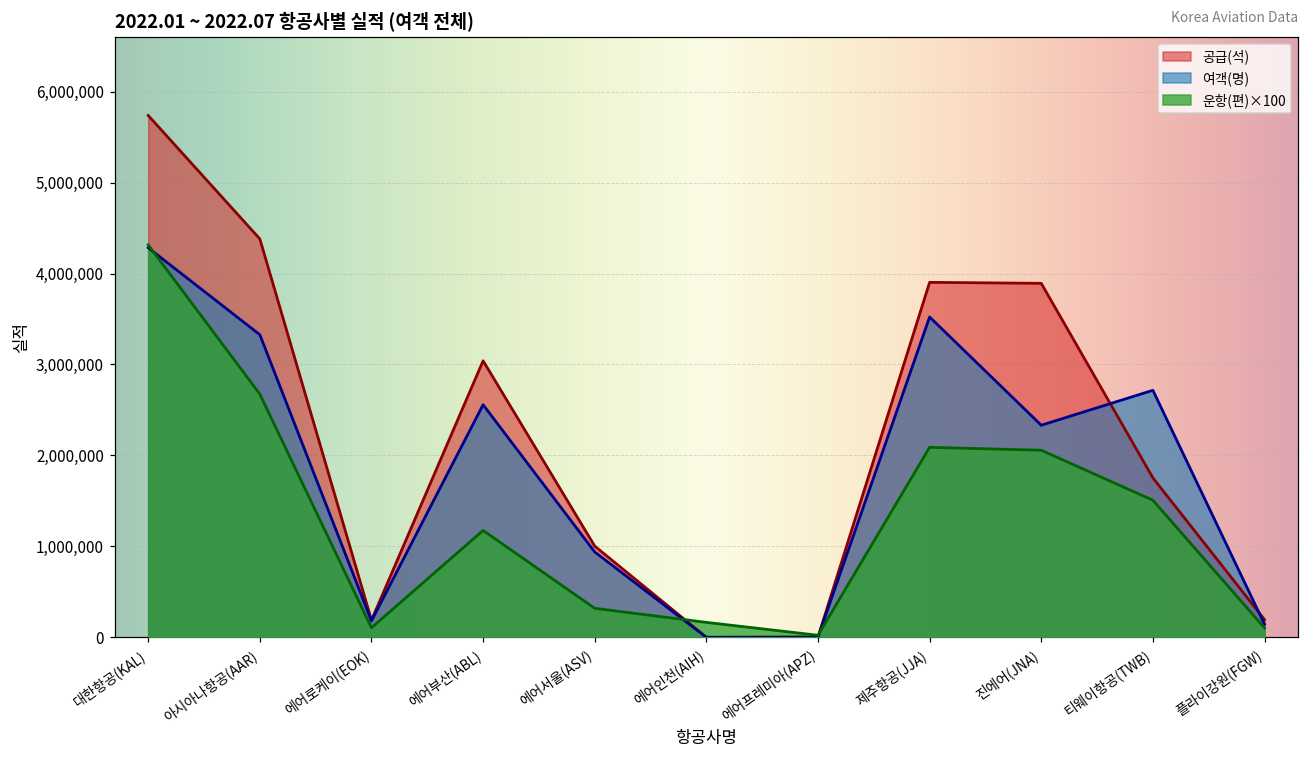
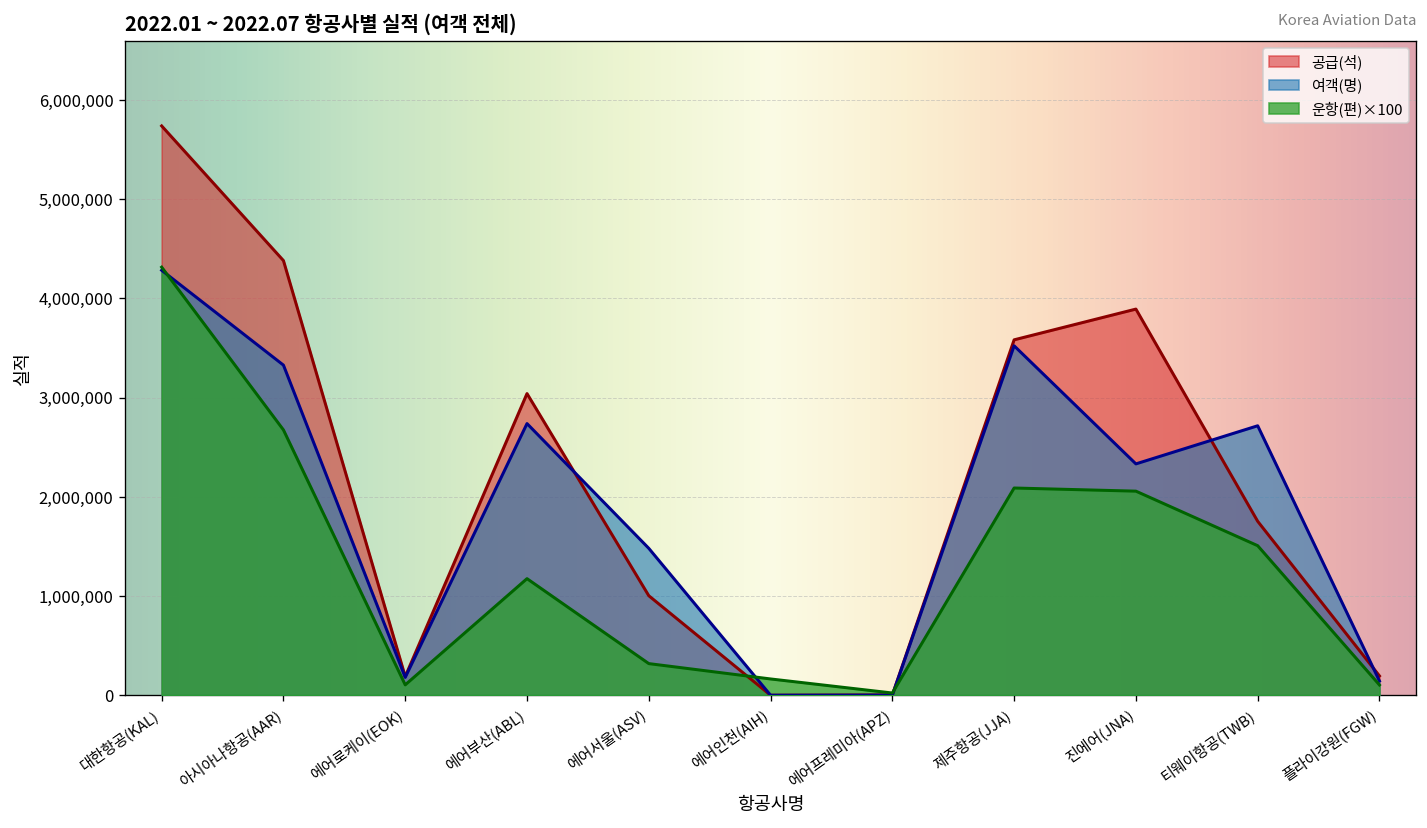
  {
    "공급(석)": {
      "대한항공(KAL)": "5,700,000",
      "아시아나항공(AAR)": "4,400,000",
      "에어부산(ABL)": "3,000,000",
      "에어서울(ASV)": "1,000,000",
-     "제주항공(JJA)": "3,900,000",
+     "제주항공(JJA)": "3,600,000",
      "진에어(JNA)": "3,900,000",
      "티웨이항공(TWB)": "1,800,000",
      "플라이강원(FGW)": "200,000"
    },
    "여객(명)": {
      "대한항공(KAL)": "4,300,000",
      "아시아나항공(AAR)": "3,300,000",
-     "에어부산(ABL)": "2,600,000",
-     "에어서울(ASV)": "900,000",
+     "에어부산(ABL)": "2,700,000",
+     "에어서울(ASV)": "1,500,000",
      "제주항공(JJA)": "3,500,000",
      "진에어(JNA)": "2,300,000",
      "티웨이항공(TWB)": "2,700,000",
      "플라이강원(FGW)": "100,000"
    },
    "운항(편)×100": {
      "대한항공(KAL)": "4,300,000",
      "아시아나항공(AAR)": "2,700,000",
      "에어로케이(EOK)": "100,000",
      "에어부산(ABL)": "1,200,000",
      "에어서울(ASV)": "300,000",
      "에어인천(AIH)": "200,000",
      "제주항공(JJA)": "2,100,000",
      "진에어(JNA)": "2,100,000",
      "티웨이항공(TWB)": "1,500,000",
      "플라이강원(FGW)": "100,000"
    }
  }
